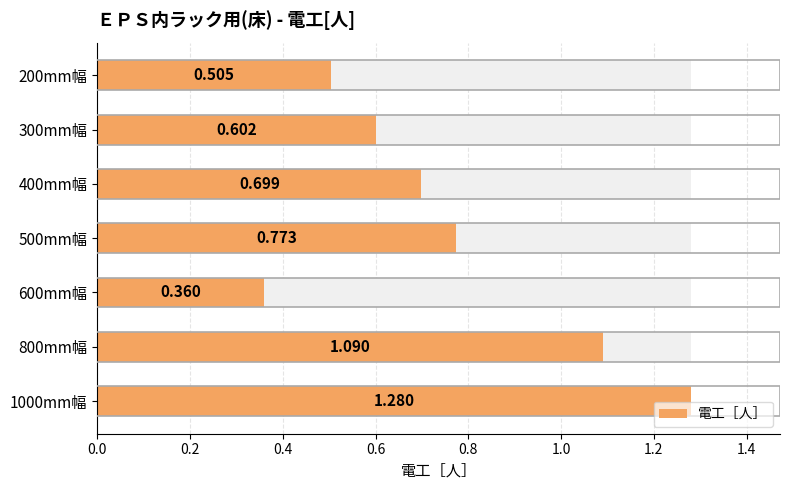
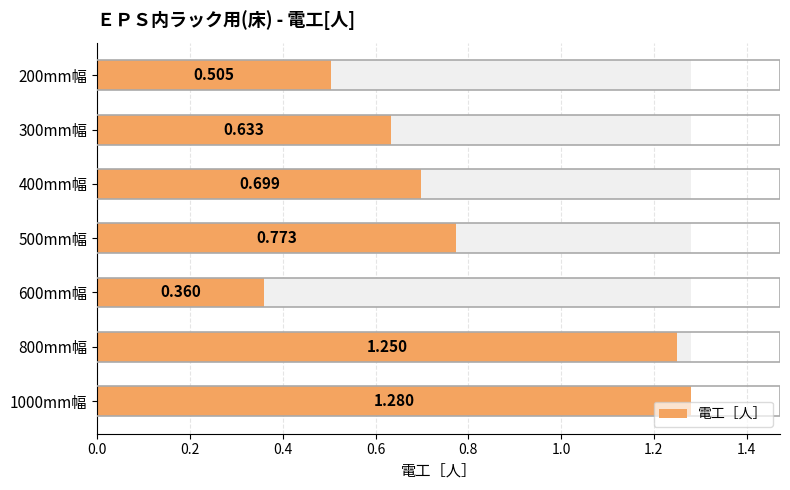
  {
    "電工［人］": {
-     "300mm幅": 0.602,
-     "800mm幅": 1.090,
+     "300mm幅": 0.633,
+     "800mm幅": 1.250,
      "1000mm幅": 1.280
    }
  }
